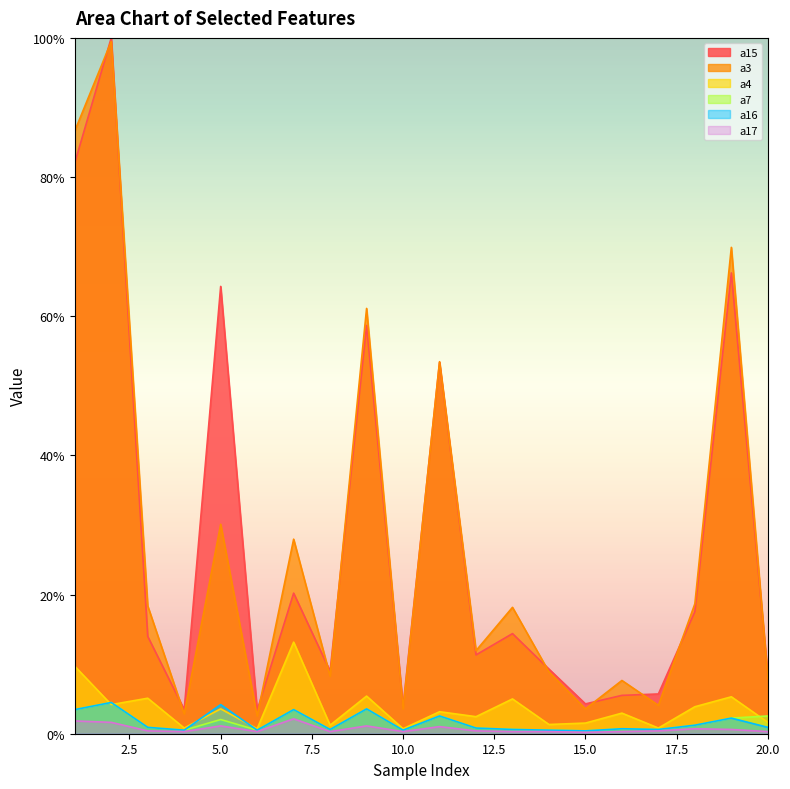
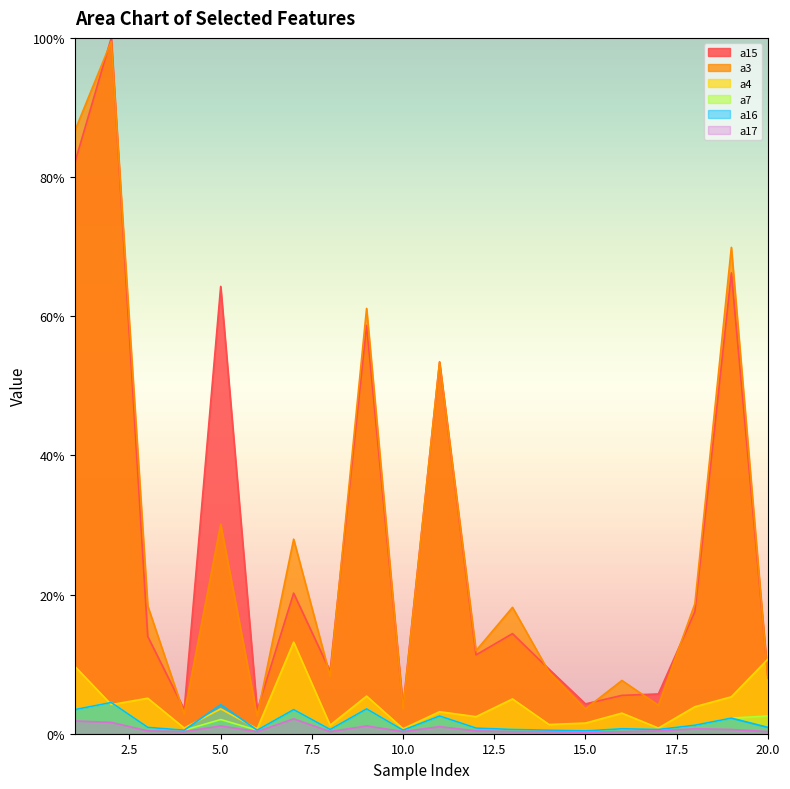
  {
    "a15": {
      "5.0": "64%",
      "15.0": "4%"
    },
    "a3": {
      "5.0": "30%",
      "15.0": "4%"
    },
    "a4": {
      "5.0": "4%",
      "15.0": "2%",
-     "20.0": "2%"
+     "20.0": "11%"
    },
    "a7": {
      "5.0": "2%",
      "20.0": "3%"
    },
    "a16": {
      "5.0": "4%",
      "20.0": "1%"
    },
    "a17": {
      "5.0": "1%",
      "20.0": "0%"
    }
  }
